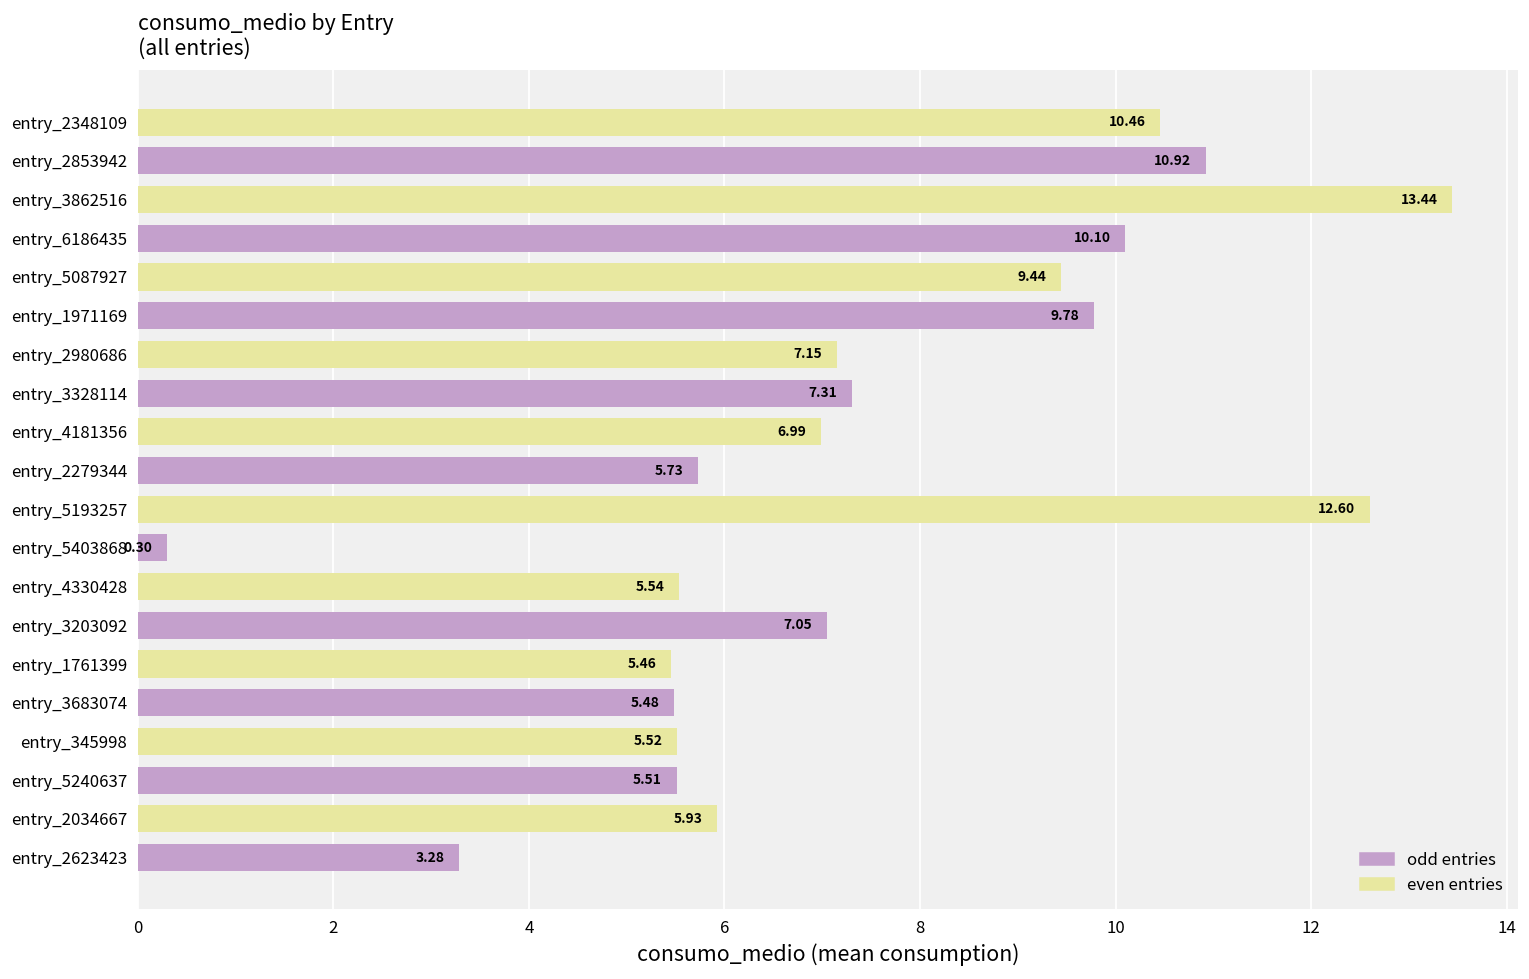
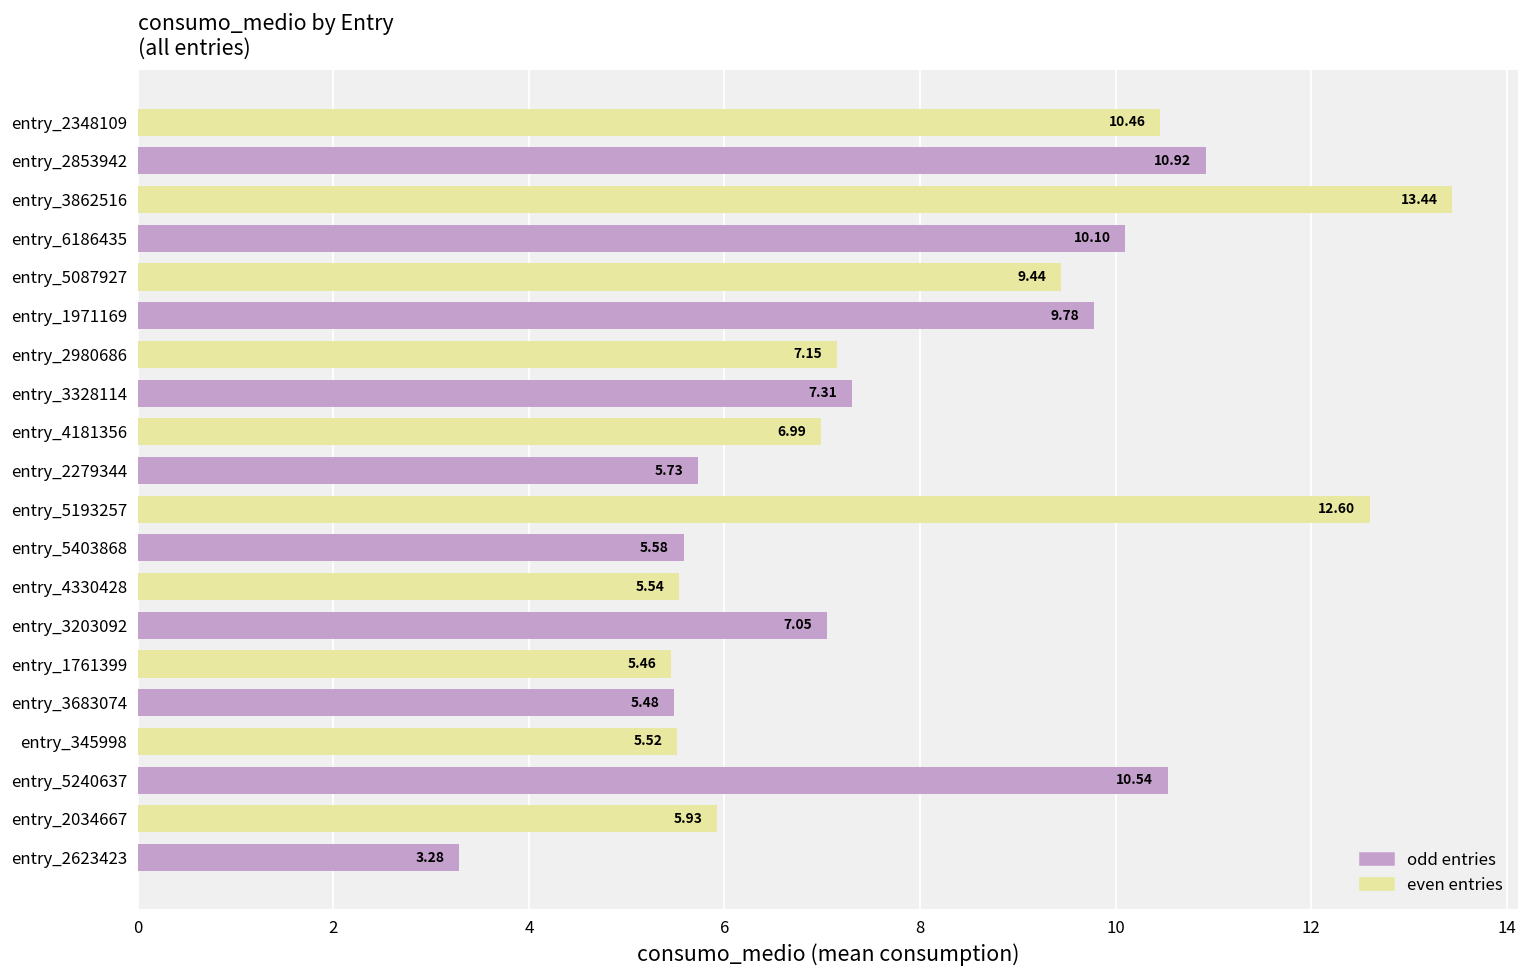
  {
    "entry_2348109": 10.46,
    "entry_2853942": 10.92,
    "entry_3862516": 13.44,
    "entry_6186435": 10.10,
    "entry_5087927": 9.44,
    "entry_1971169": 9.78,
    "entry_2980686": 7.15,
    "entry_3328114": 7.31,
    "entry_4181356": 6.99,
    "entry_2279344": 5.73,
    "entry_5193257": 12.60,
-   "entry_5403868": 0.30,
+   "entry_5403868": 5.58,
    "entry_4330428": 5.54,
    "entry_3203092": 7.05,
    "entry_1761399": 5.46,
    "entry_3683074": 5.48,
    "entry_345998": 5.52,
-   "entry_5240637": 5.51,
+   "entry_5240637": 10.54,
    "entry_2034667": 5.93,
    "entry_2623423": 3.28
  }
